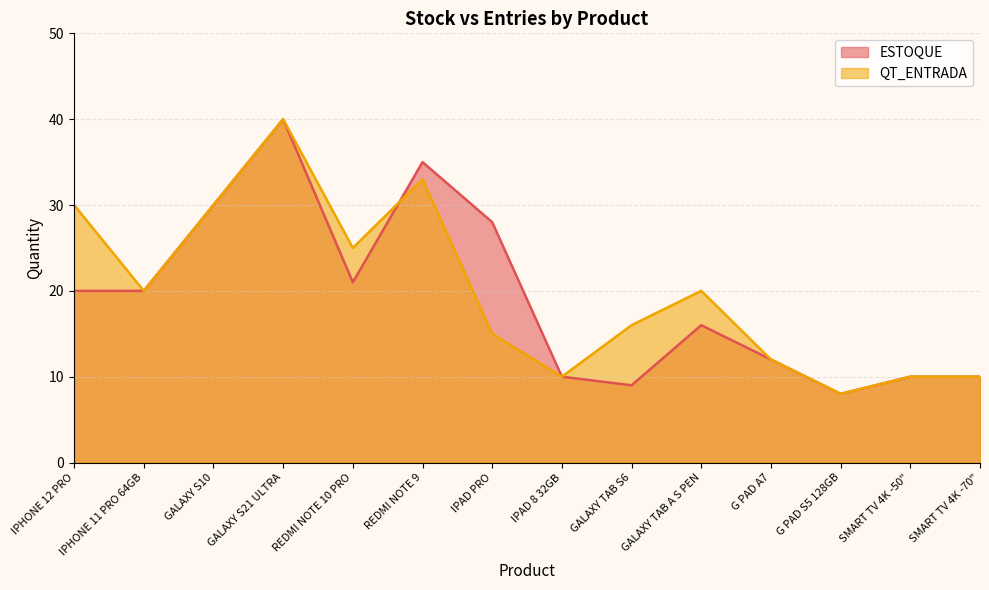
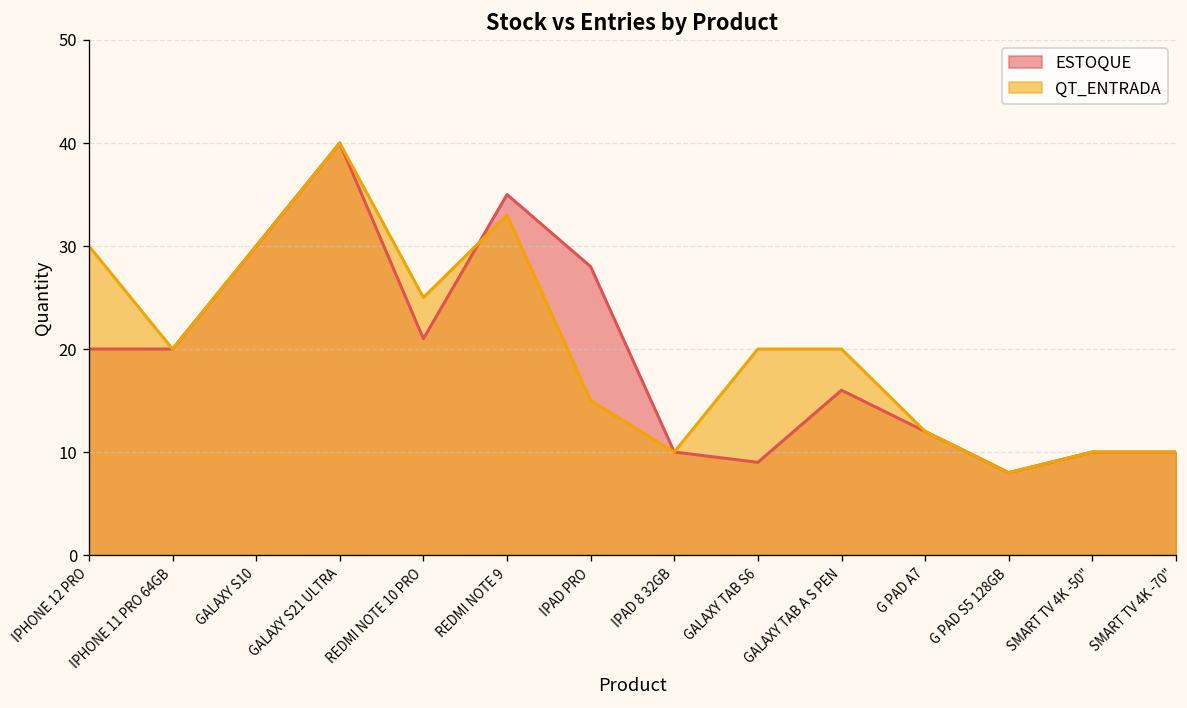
  {
    "ESTOQUE": {
      "IPHONE 12 PRO": 20,
      "REDMI NOTE 10 PRO": 21,
      "REDMI NOTE 9": 35,
      "IPAD PRO": 28,
      "GALAXY TAB S6": 9,
      "GALAXY TAB A S PEN": 16
    },
    "QT_ENTRADA": {
      "IPHONE 12 PRO": 30,
      "REDMI NOTE 10 PRO": 25,
      "REDMI NOTE 9": 33,
      "IPAD PRO": 15,
-     "GALAXY TAB S6": 16,
+     "GALAXY TAB S6": 20,
      "GALAXY TAB A S PEN": 20
    }
  }
